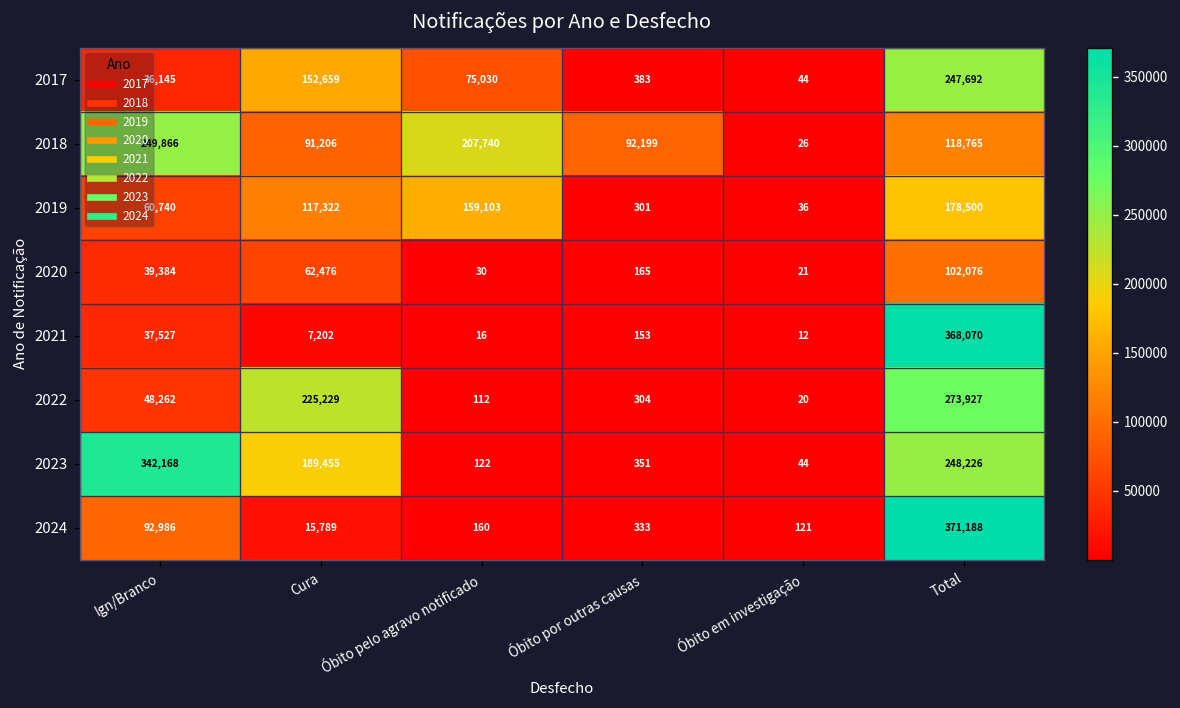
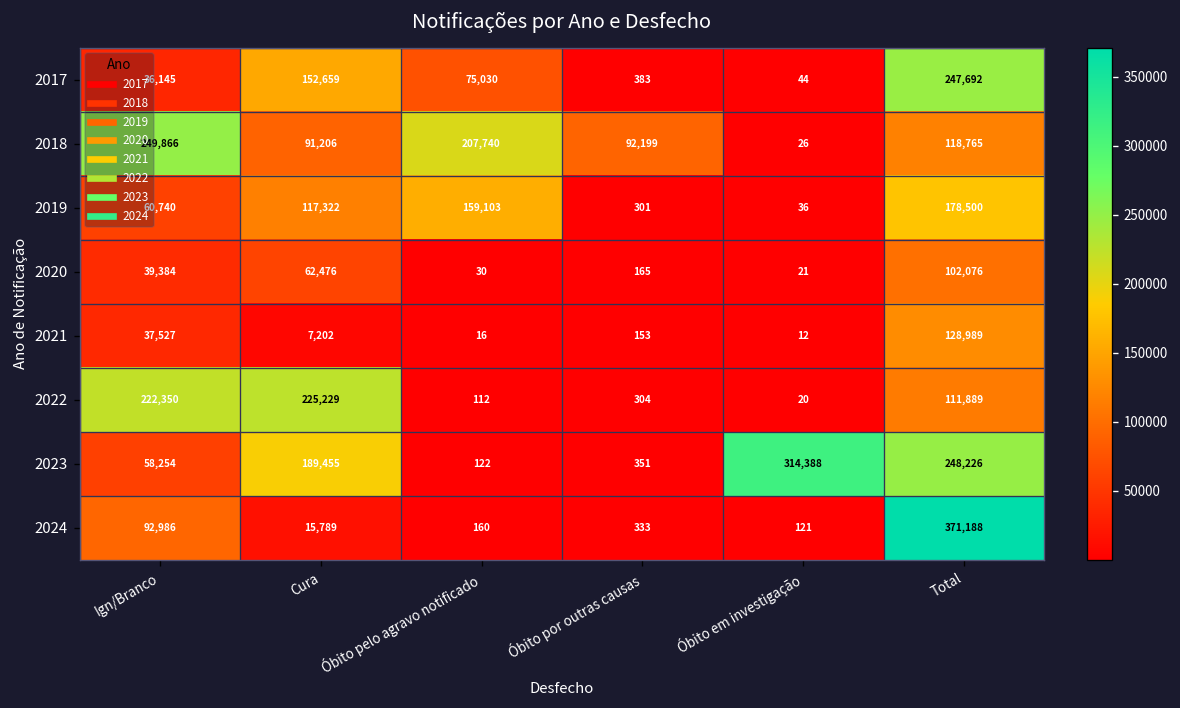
  {
    "2017": {
      "Cura": "152,659",
      "Óbito pelo agravo notificado": "75,030",
      "Óbito por outras causas": "383",
      "Óbito em investigação": "44",
      "Total": "247,692"
    },
    "2018": {
      "Cura": "91,206",
      "Óbito pelo agravo notificado": "207,740",
      "Óbito por outras causas": "92,199",
      "Óbito em investigação": "26",
      "Total": "118,765"
    },
    "2019": {
      "Cura": "117,322",
      "Óbito pelo agravo notificado": "159,103",
      "Óbito por outras causas": "301",
      "Óbito em investigação": "36",
      "Total": "178,500"
    },
    "2020": {
      "Ign/Branco": "39,384",
      "Cura": "62,476",
      "Óbito pelo agravo notificado": "30",
      "Óbito por outras causas": "165",
      "Óbito em investigação": "21",
      "Total": "102,076"
    },
    "2021": {
      "Ign/Branco": "37,527",
      "Cura": "7,202",
      "Óbito pelo agravo notificado": "16",
      "Óbito por outras causas": "153",
      "Óbito em investigação": "12",
-     "Total": "368,070"
+     "Total": "128,989"
    },
    "2022": {
-     "Ign/Branco": "48,262",
+     "Ign/Branco": "222,350",
      "Cura": "225,229",
      "Óbito pelo agravo notificado": "112",
      "Óbito por outras causas": "304",
      "Óbito em investigação": "20",
-     "Total": "273,927"
+     "Total": "111,889"
    },
    "2023": {
-     "Ign/Branco": "342,168",
+     "Ign/Branco": "58,254",
      "Cura": "189,455",
      "Óbito pelo agravo notificado": "122",
      "Óbito por outras causas": "351",
-     "Óbito em investigação": "44",
+     "Óbito em investigação": "314,388",
      "Total": "248,226"
    },
    "2024": {
      "Ign/Branco": "92,986",
      "Cura": "15,789",
      "Óbito pelo agravo notificado": "160",
      "Óbito por outras causas": "333",
      "Óbito em investigação": "121",
      "Total": "371,188"
    }
  }
